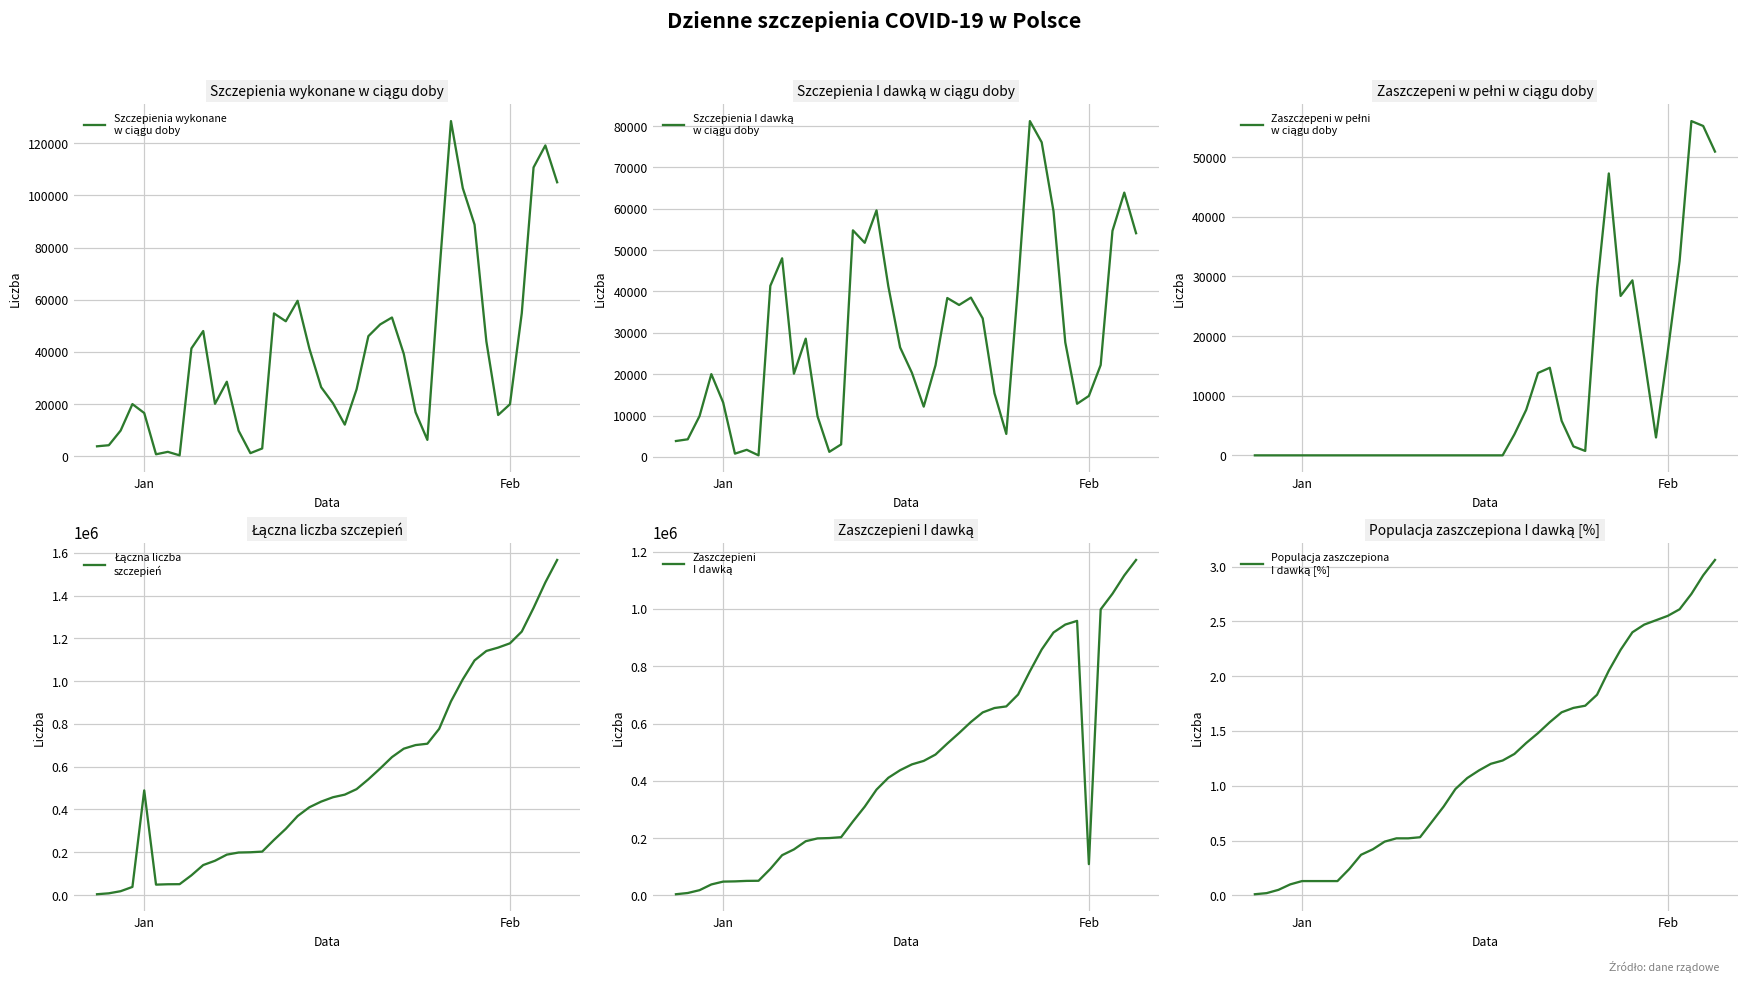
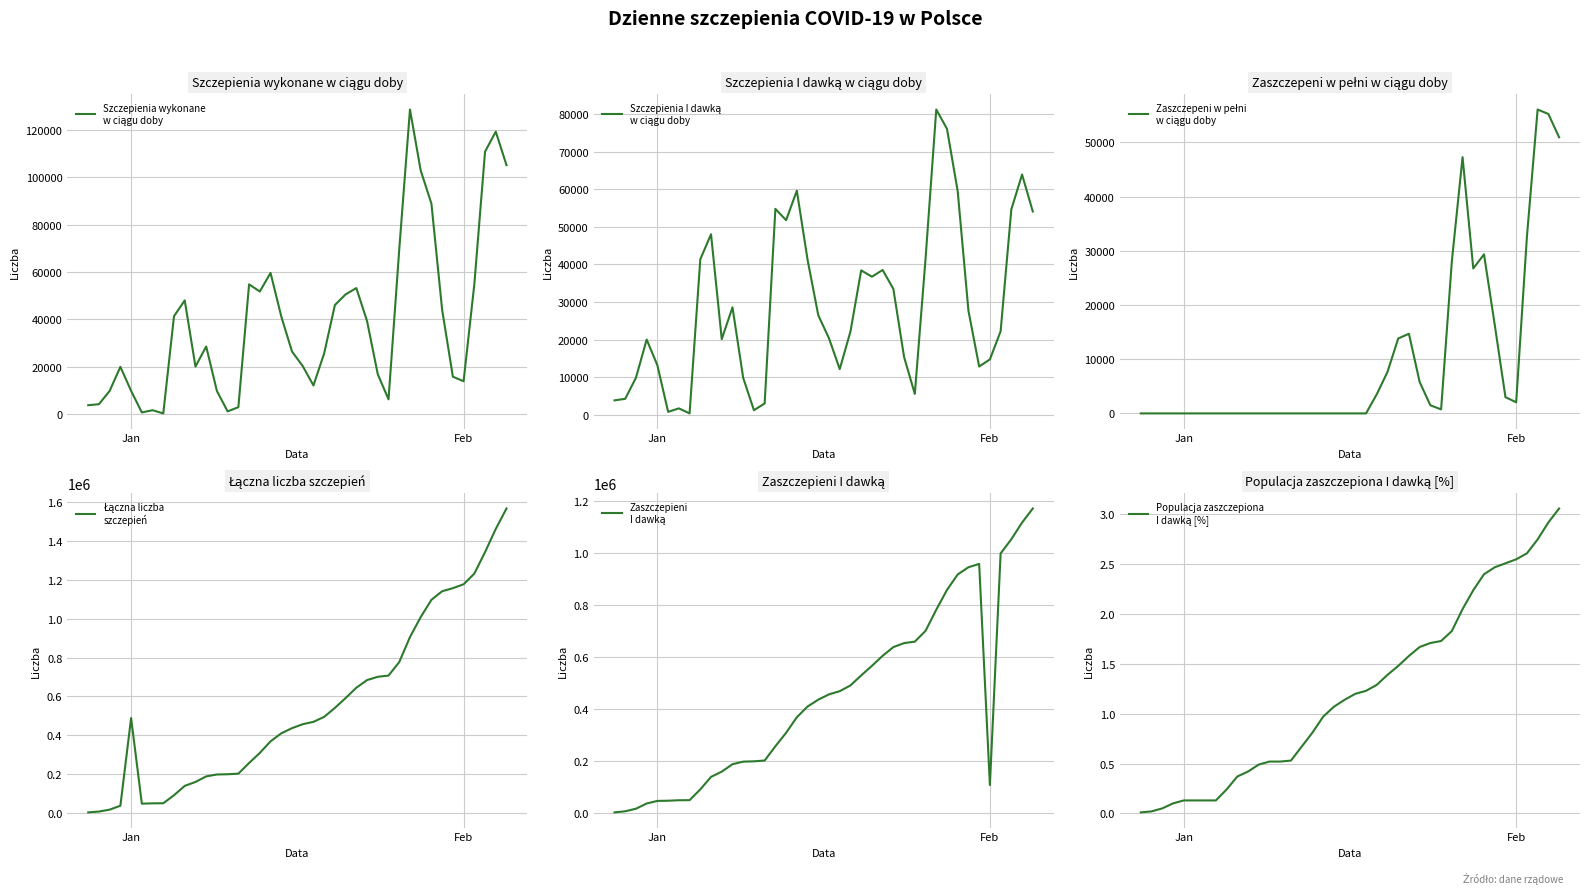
  {
    "Szczepienia wykonane w ciągu doby": {
-     "Jan": 17000,
-     "Feb": 20000
+     "Jan": 10000,
+     "Feb": 14000
    },
    "Szczepienia I dawką w ciągu doby": {
      "Jan": 13000,
      "Feb": 15000
    },
    "Zaszczepeni w pełni w ciągu doby": {
      "Jan": 0,
-     "Feb": 17000
+     "Feb": 2000
    },
    "Łączna liczba szczepień": {
      "Jan": 490000,
      "Feb": 1180000
    },
    "Zaszczepieni I dawką": {
      "Jan": 50000,
      "Feb": 110000
    },
    "Populacja zaszczepiona I dawką [%]": {
      "Jan": 0.1,
      "Feb": 2.6
    }
  }
